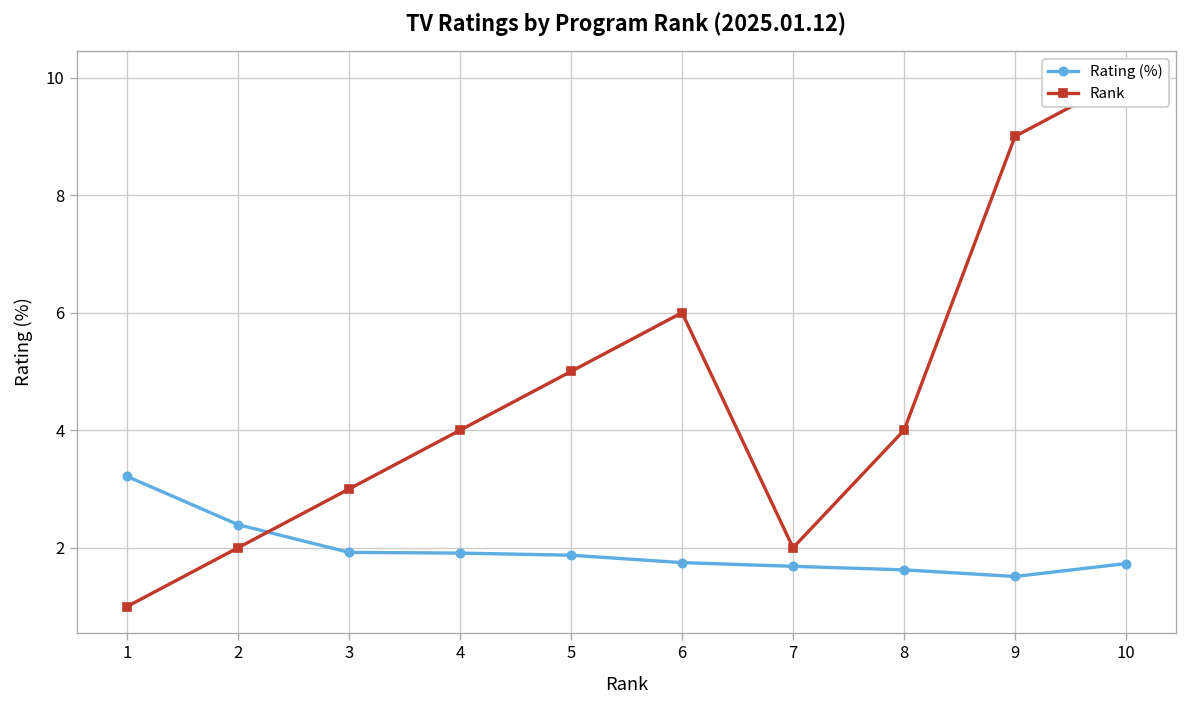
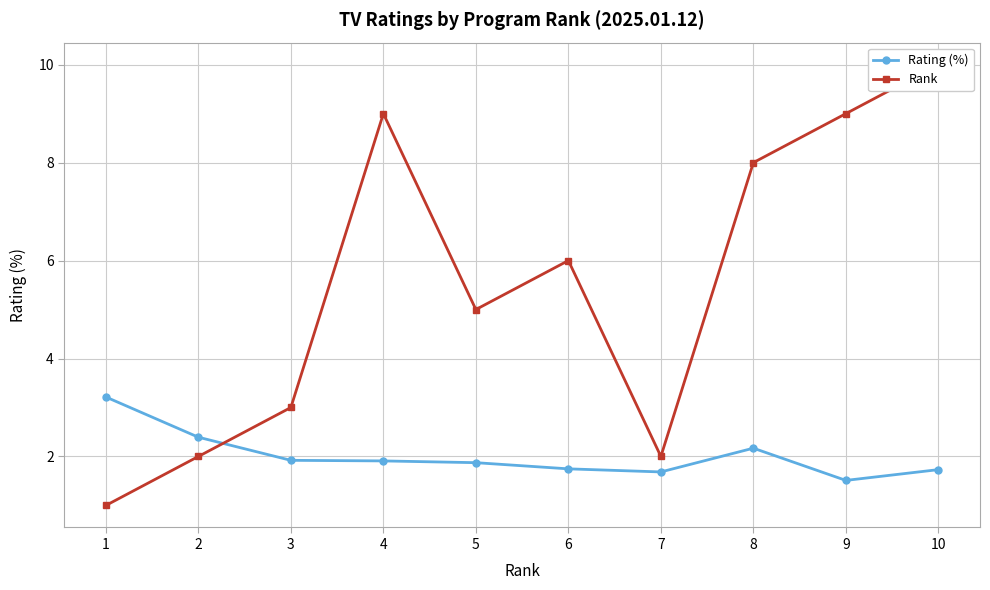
  {
    "Rating (%)": {
      "1": 3.2,
      "2": 2.4,
      "3": 1.9,
      "4": 1.9,
      "5": 1.9,
      "6": 1.7,
      "7": 1.7,
-     "8": 1.6,
+     "8": 2.2,
      "9": 1.5,
      "10": 1.7
    },
    "Rank": {
      "1": 1,
      "2": 2,
      "3": 3,
-     "4": 4,
+     "4": 9,
      "5": 5,
      "6": 6,
      "7": 2,
-     "8": 4,
+     "8": 8,
      "9": 9
    }
  }
